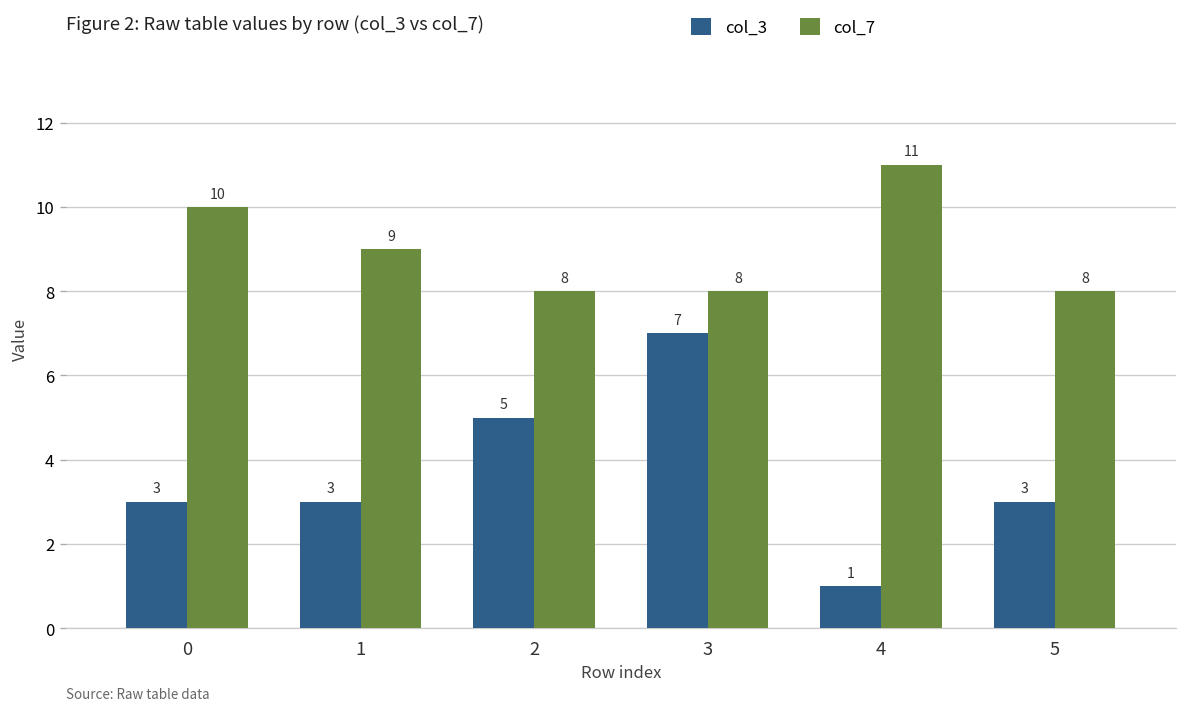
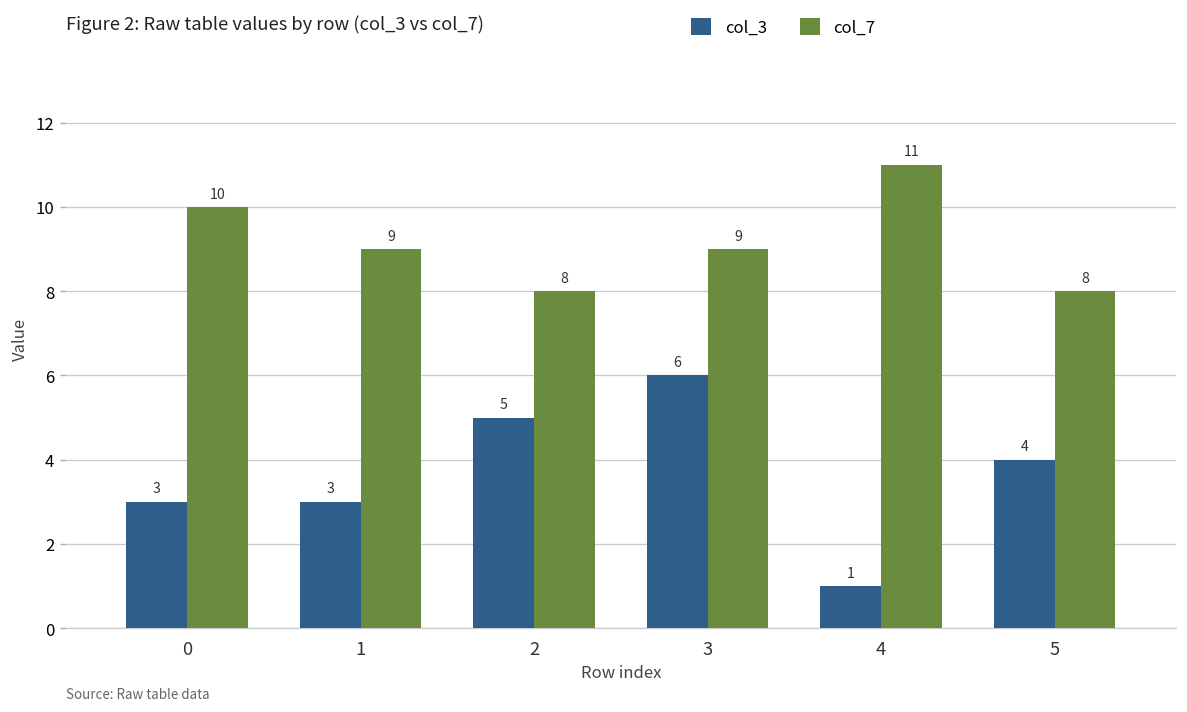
  {
    "col_3": {
      "0": 3,
      "1": 3,
      "2": 5,
-     "3": 7,
+     "3": 6,
      "4": 1,
-     "5": 3
+     "5": 4
    },
    "col_7": {
      "0": 10,
      "1": 9,
      "2": 8,
-     "3": 8,
+     "3": 9,
      "4": 11,
      "5": 8
    }
  }
